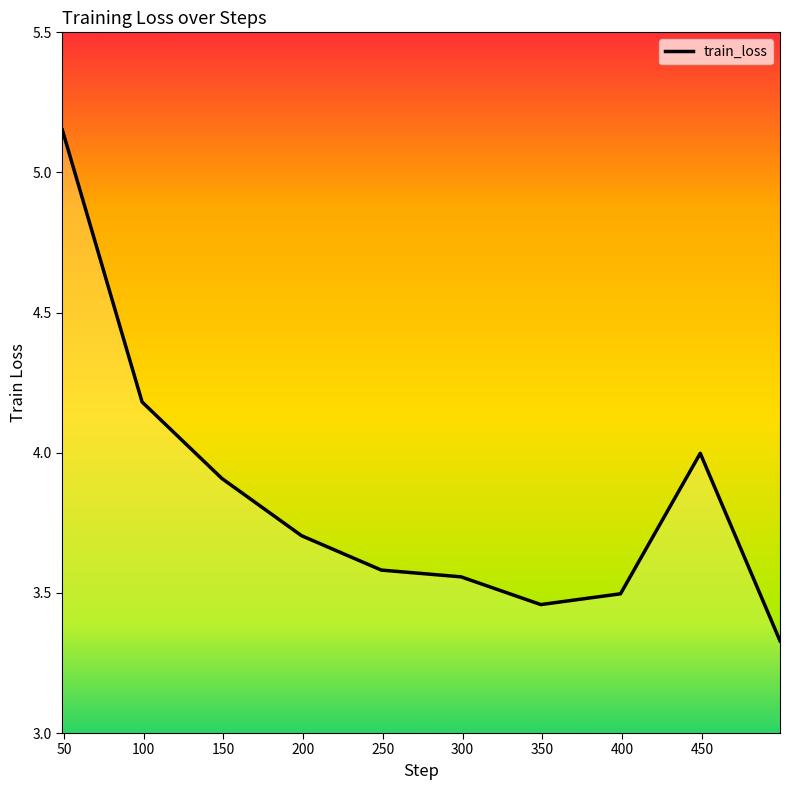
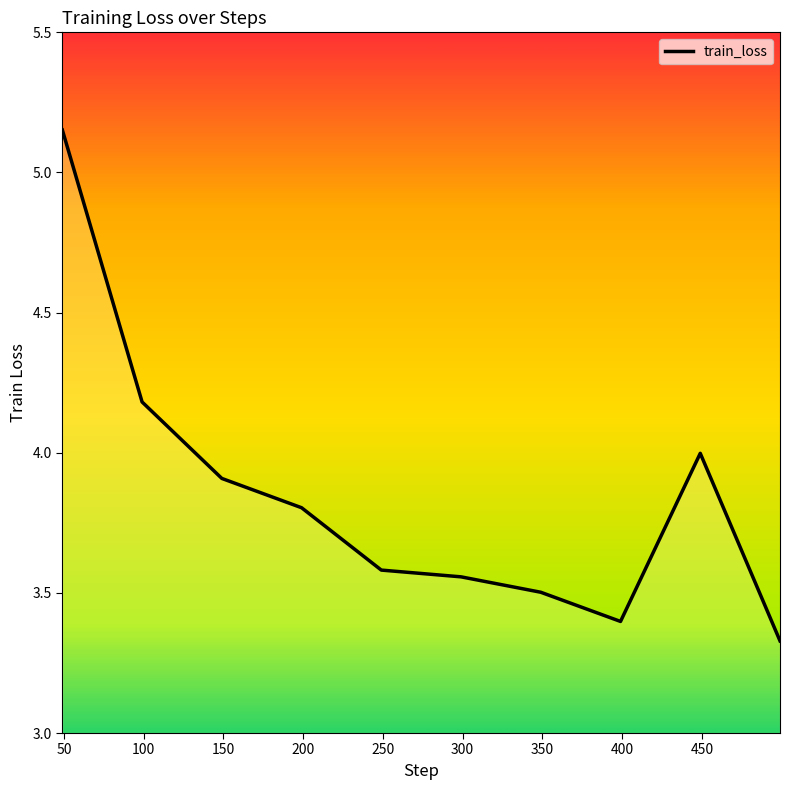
  {
    "50": 5.15,
    "100": 4.18,
    "150": 3.91,
-   "200": 3.70,
+   "200": 3.80,
    "250": 3.58,
    "300": 3.56,
-   "350": 3.46,
-   "400": 3.50,
+   "350": 3.50,
+   "400": 3.40,
    "450": 4.00
  }
